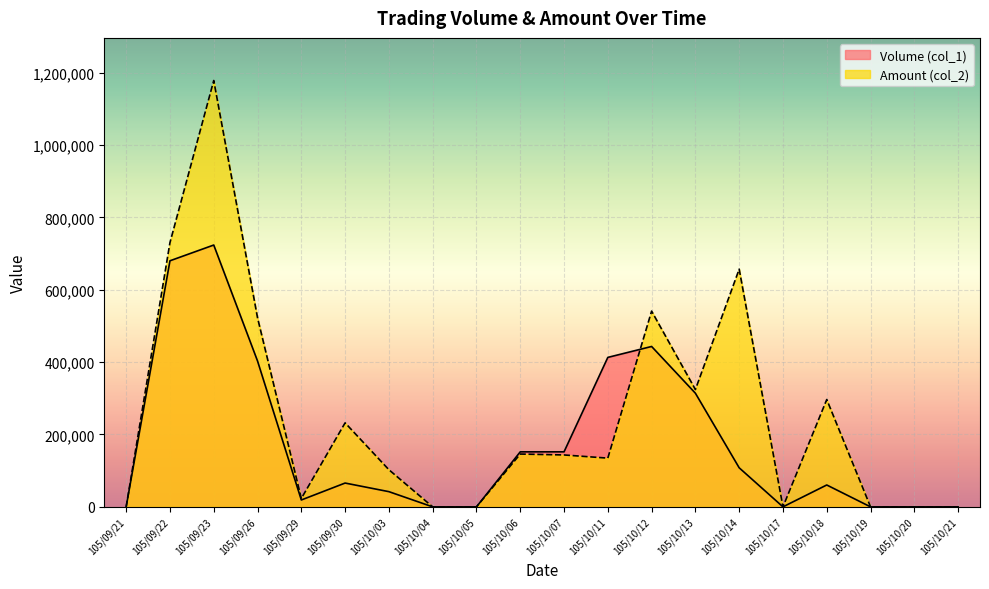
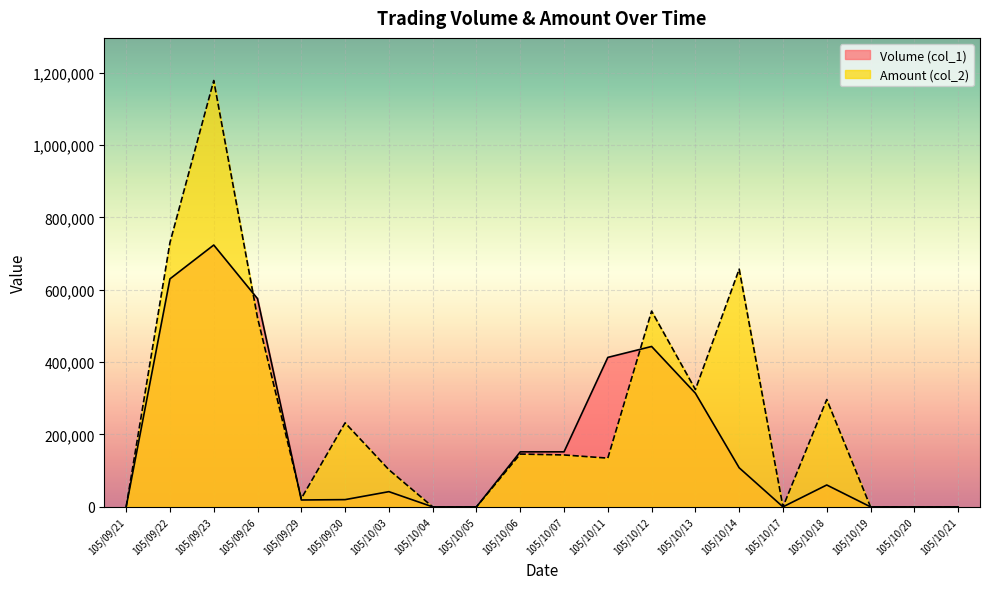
  {
    "Volume (col_1)": {
-     "105/09/22": "680,000",
+     "105/09/22": "630,000",
      "105/09/23": "720,000",
-     "105/09/26": "400,000",
-     "105/09/30": "70,000",
+     "105/09/26": "580,000",
+     "105/09/30": "20,000",
      "105/10/03": "40,000",
      "105/10/07": "150,000",
      "105/10/11": "410,000",
      "105/10/12": "440,000",
      "105/10/13": "310,000",
      "105/10/14": "110,000",
      "105/10/18": "60,000"
    },
    "Amount (col_2)": {
      "105/09/22": "730,000",
      "105/09/23": "1,180,000",
      "105/09/26": "520,000",
      "105/09/30": "230,000",
      "105/10/03": "100,000",
      "105/10/07": "140,000",
      "105/10/11": "130,000",
      "105/10/12": "540,000",
      "105/10/13": "320,000",
      "105/10/14": "660,000",
      "105/10/18": "300,000"
    }
  }
